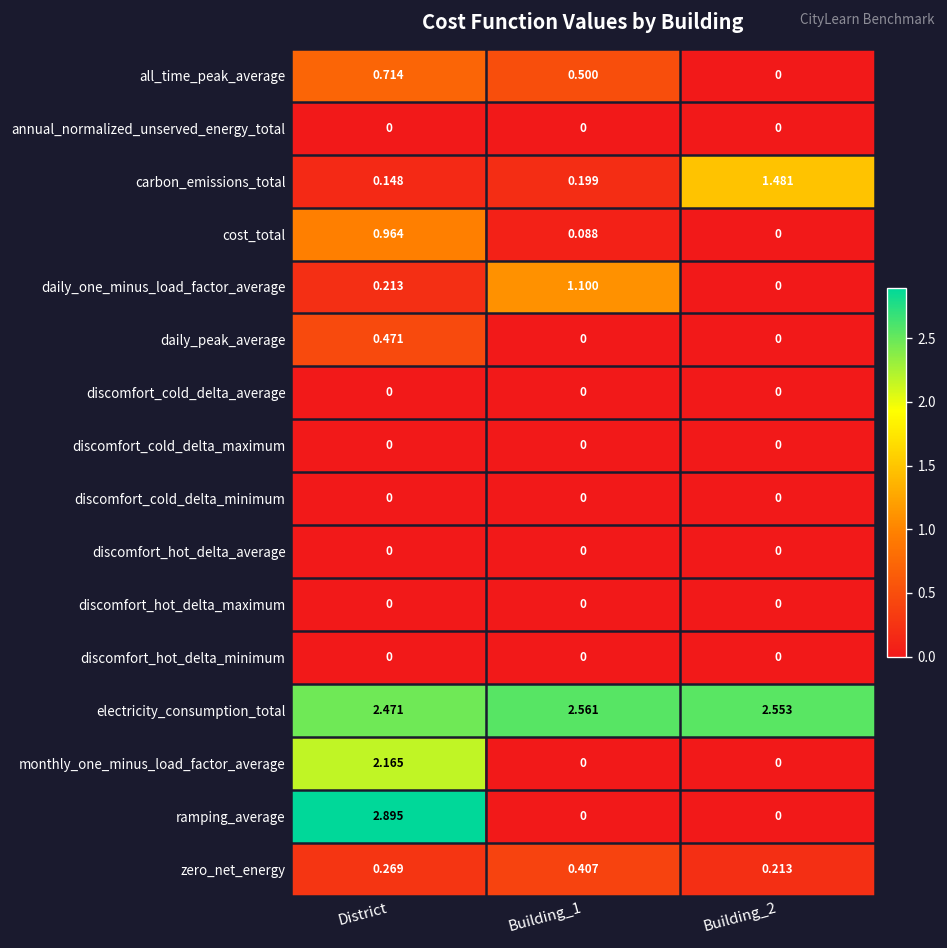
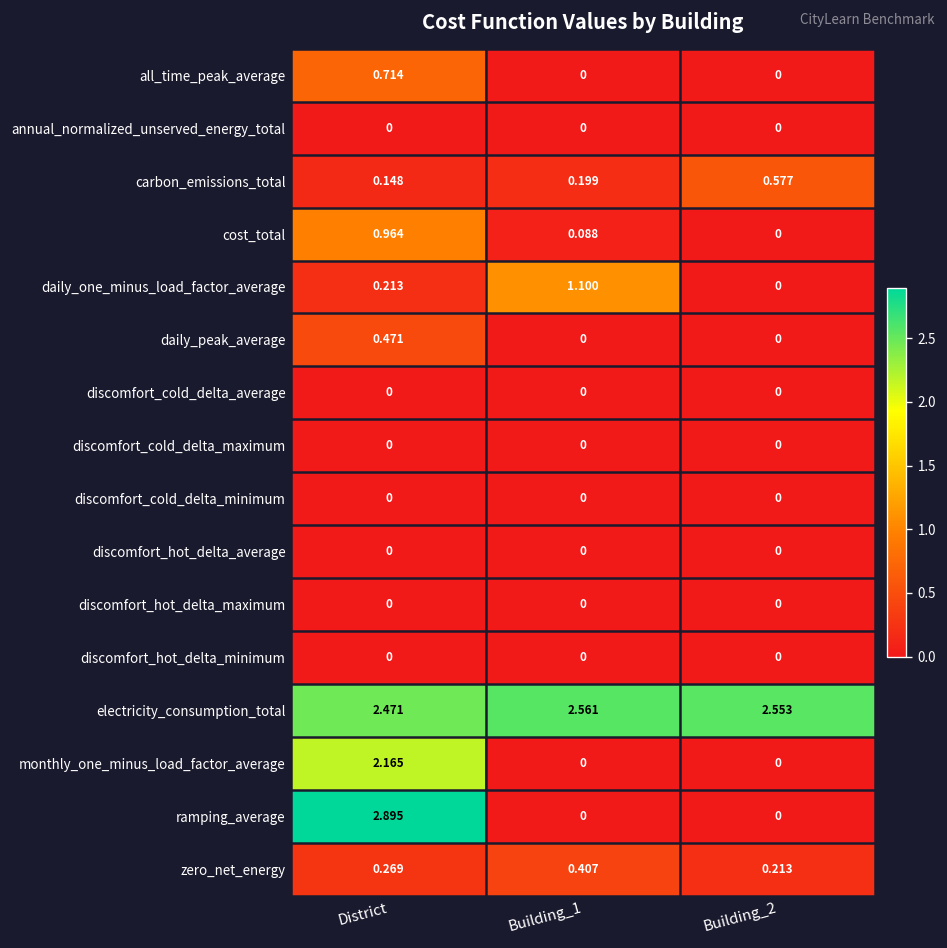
  {
    "all_time_peak_average": {
      "District": 0.714,
-     "Building_1": 0.500,
+     "Building_1": 0,
      "Building_2": 0
    },
    "annual_normalized_unserved_energy_total": {
      "District": 0,
      "Building_1": 0,
      "Building_2": 0
    },
    "carbon_emissions_total": {
      "District": 0.148,
      "Building_1": 0.199,
-     "Building_2": 1.481
+     "Building_2": 0.577
    },
    "cost_total": {
      "District": 0.964,
      "Building_1": 0.088,
      "Building_2": 0
    },
    "daily_one_minus_load_factor_average": {
      "District": 0.213,
      "Building_1": 1.100,
      "Building_2": 0
    },
    "daily_peak_average": {
      "District": 0.471,
      "Building_1": 0,
      "Building_2": 0
    },
    "discomfort_cold_delta_average": {
      "District": 0,
      "Building_1": 0,
      "Building_2": 0
    },
    "discomfort_cold_delta_maximum": {
      "District": 0,
      "Building_1": 0,
      "Building_2": 0
    },
    "discomfort_cold_delta_minimum": {
      "District": 0,
      "Building_1": 0,
      "Building_2": 0
    },
    "discomfort_hot_delta_average": {
      "District": 0,
      "Building_1": 0,
      "Building_2": 0
    },
    "discomfort_hot_delta_maximum": {
      "District": 0,
      "Building_1": 0,
      "Building_2": 0
    },
    "discomfort_hot_delta_minimum": {
      "District": 0,
      "Building_1": 0,
      "Building_2": 0
    },
    "electricity_consumption_total": {
      "District": 2.471,
      "Building_1": 2.561,
      "Building_2": 2.553
    },
    "monthly_one_minus_load_factor_average": {
      "District": 2.165,
      "Building_1": 0,
      "Building_2": 0
    },
    "ramping_average": {
      "District": 2.895,
      "Building_1": 0,
      "Building_2": 0
    },
    "zero_net_energy": {
      "District": 0.269,
      "Building_1": 0.407,
      "Building_2": 0.213
    }
  }
